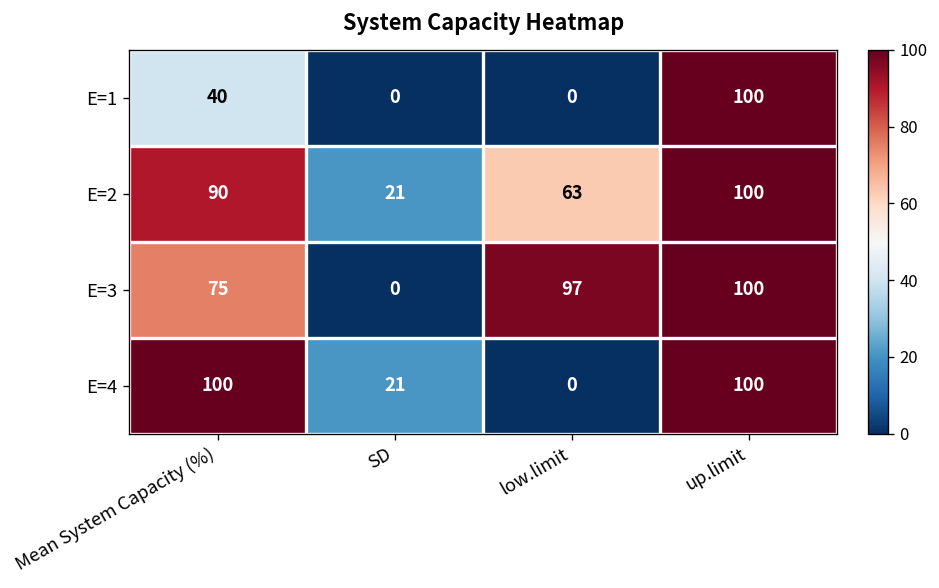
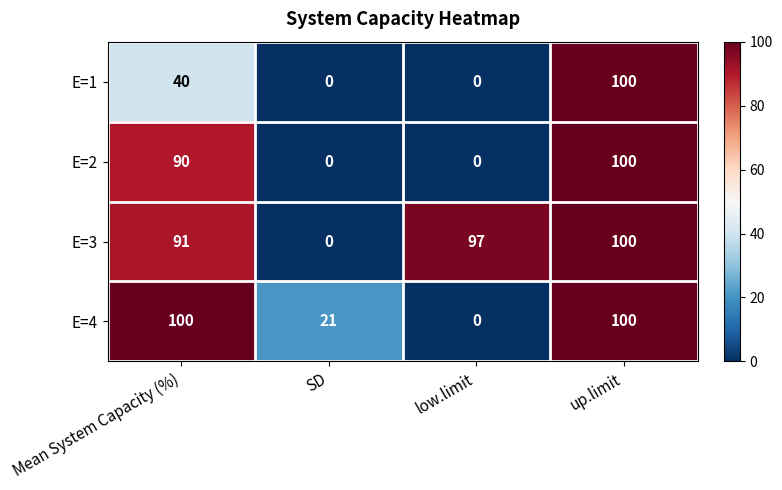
  {
    "E=1": {
      "Mean System Capacity (%)": 40,
      "SD": 0,
      "low.limit": 0,
      "up.limit": 100
    },
    "E=2": {
      "Mean System Capacity (%)": 90,
-     "SD": 21,
-     "low.limit": 63,
+     "SD": 0,
+     "low.limit": 0,
      "up.limit": 100
    },
    "E=3": {
-     "Mean System Capacity (%)": 75,
+     "Mean System Capacity (%)": 91,
      "SD": 0,
      "low.limit": 97,
      "up.limit": 100
    },
    "E=4": {
      "Mean System Capacity (%)": 100,
      "SD": 21,
      "low.limit": 0,
      "up.limit": 100
    }
  }
